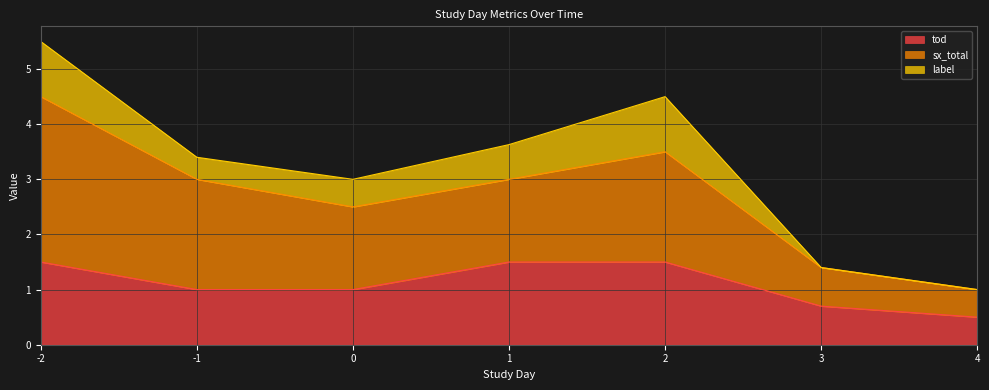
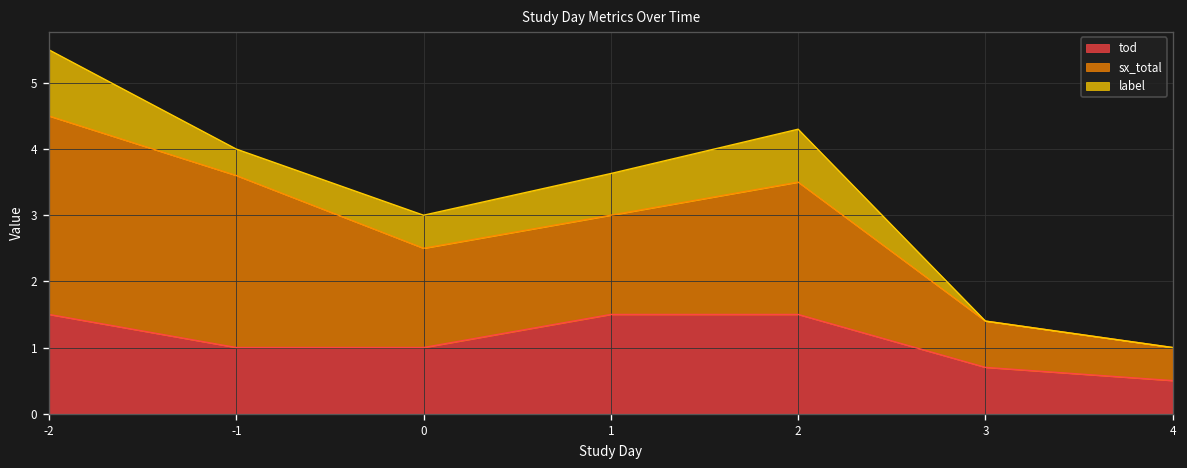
  {
    "tod": {
      "-2": 1.5,
      "-1": 1.0,
      "0": 1.0,
      "1": 1.5,
      "2": 1.5,
      "3": 0.7,
      "4": 0.5
    },
    "sx_total": {
      "-2": 3.0,
-     "-1": 2.0,
+     "-1": 2.6,
      "0": 1.5,
      "1": 1.5,
      "2": 2.0
    },
    "label": {
      "-2": 1.0,
      "-1": 0.4,
      "0": 0.5,
      "1": 0.6,
-     "2": 1.0
+     "2": 0.8
    }
  }
